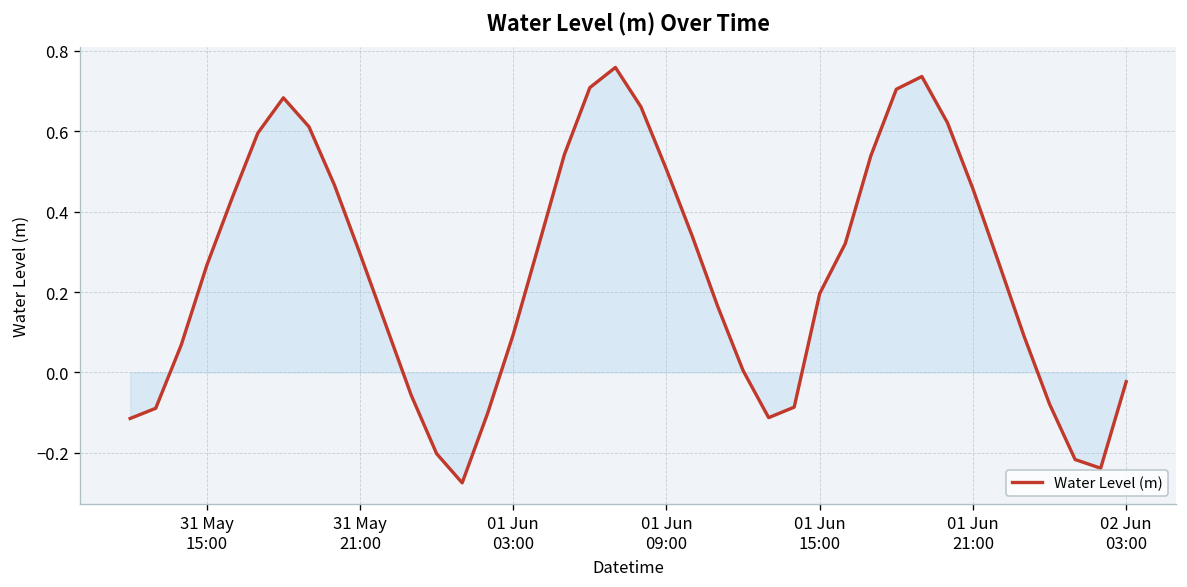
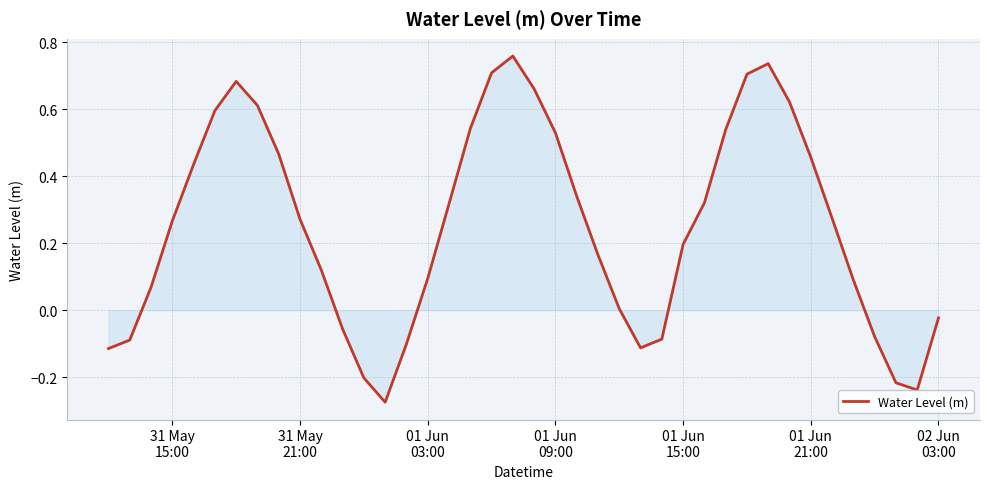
  {
    "Water Level (m)": {
-     "31 May 21:00": 0.30,
-     "01 Jun 09:00": 0.50,
+     "31 May 21:00": 0.27,
+     "01 Jun 09:00": 0.53,
      "02 Jun 03:00": -0.02
    }
  }
